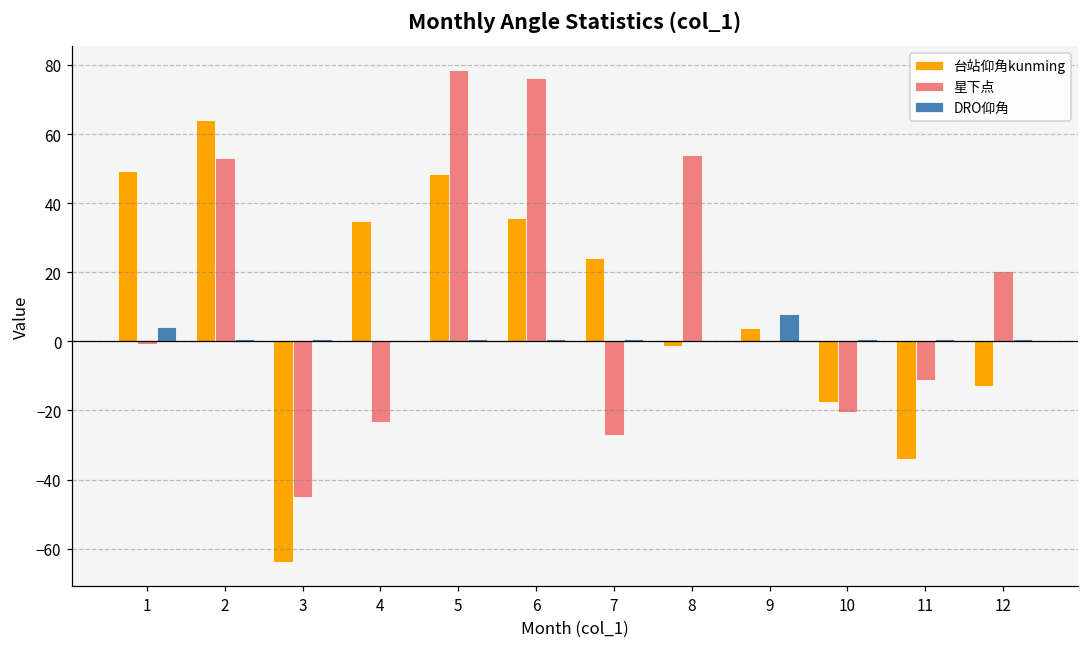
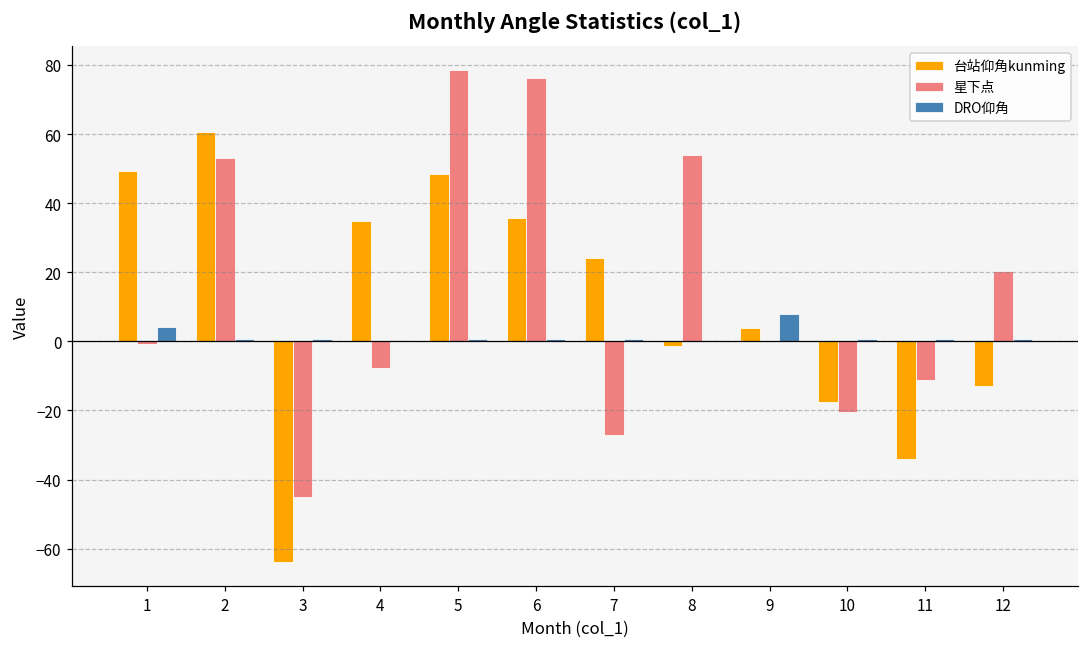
  {
    "台站仰角kunming": {
      "1": 49,
-     "2": 64,
+     "2": 61,
      "3": -64,
      "4": 35,
      "5": 48,
      "6": 36,
      "7": 24,
      "8": -1,
      "9": 4,
      "10": -17,
      "11": -34,
      "12": -13
    },
    "星下点": {
      "1": -1,
      "2": 53,
      "3": -45,
-     "4": -23,
+     "4": -8,
      "5": 78,
      "6": 76,
      "7": -27,
      "8": 54,
      "10": -20,
      "11": -11,
      "12": 20
    },
    "DRO仰角": {
      "1": 4,
      "2": 1,
      "9": 8
    }
  }
